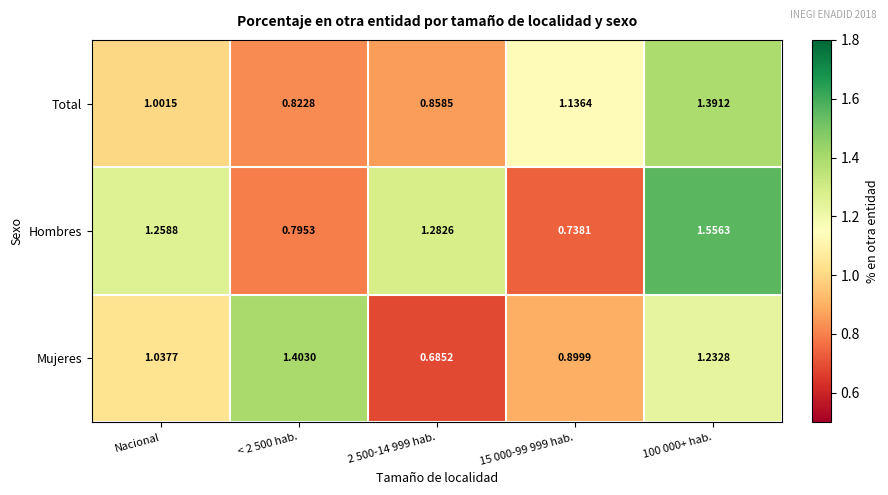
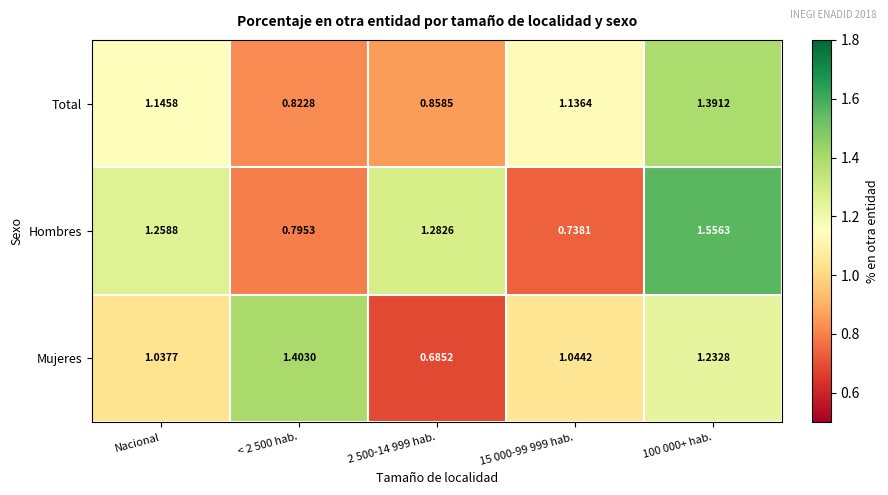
  {
    "Total": {
-     "Nacional": 1.0015,
+     "Nacional": 1.1458,
      "< 2 500 hab.": 0.8228,
      "2 500-14 999 hab.": 0.8585,
      "15 000-99 999 hab.": 1.1364,
      "100 000+ hab.": 1.3912
    },
    "Hombres": {
      "Nacional": 1.2588,
      "< 2 500 hab.": 0.7953,
      "2 500-14 999 hab.": 1.2826,
      "15 000-99 999 hab.": 0.7381,
      "100 000+ hab.": 1.5563
    },
    "Mujeres": {
      "Nacional": 1.0377,
      "< 2 500 hab.": 1.4030,
      "2 500-14 999 hab.": 0.6852,
-     "15 000-99 999 hab.": 0.8999,
+     "15 000-99 999 hab.": 1.0442,
      "100 000+ hab.": 1.2328
    }
  }
